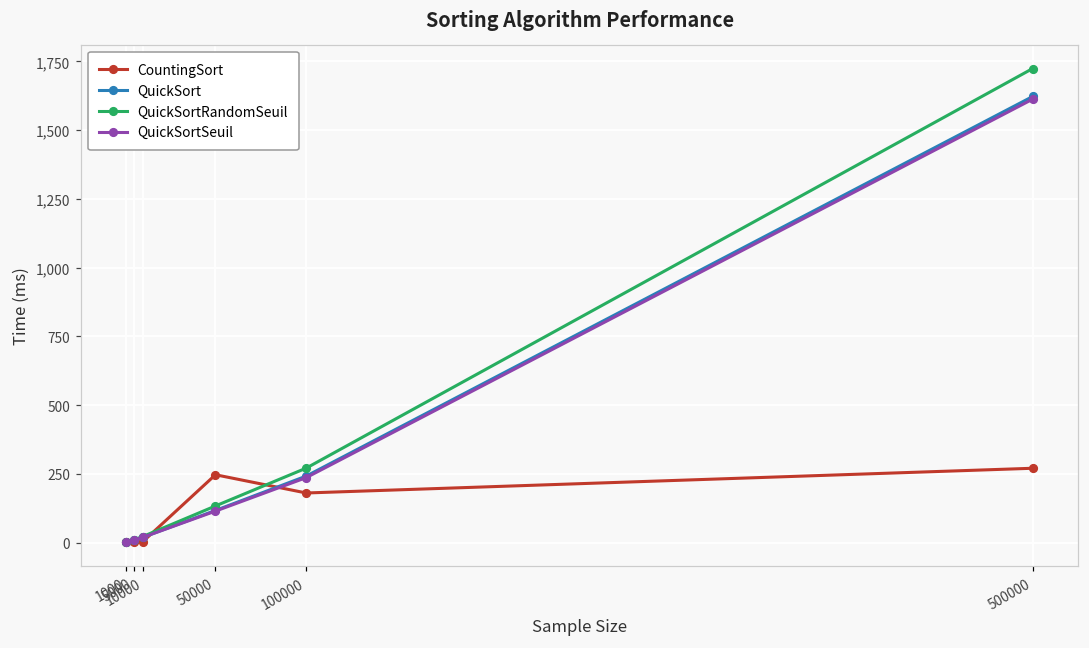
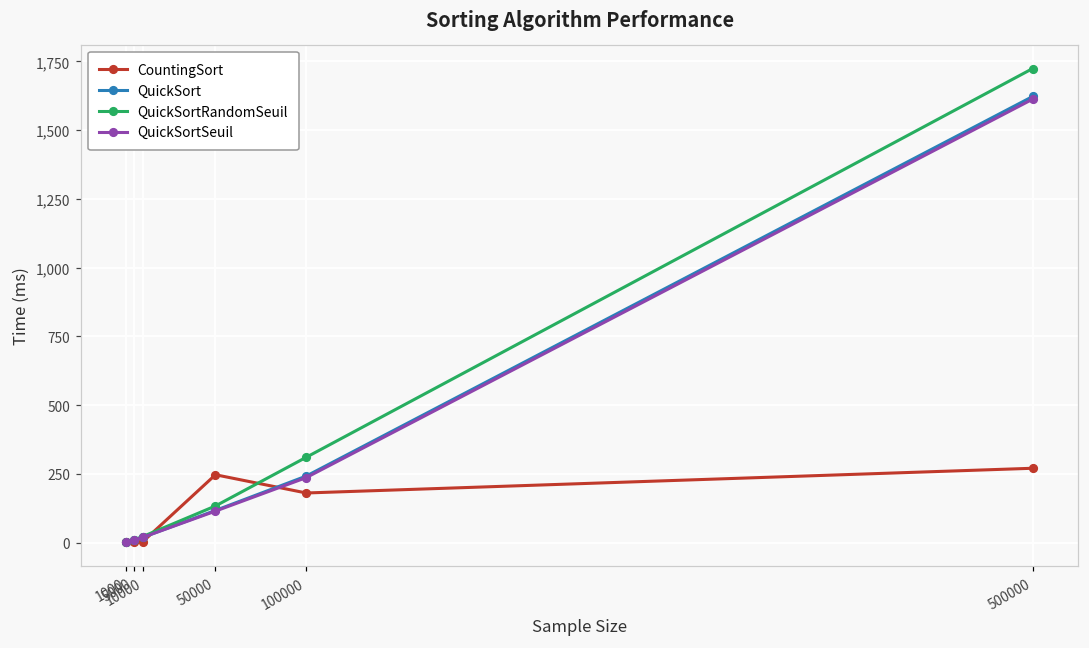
  {
    "CountingSort": {
      "10000": "0",
      "50000": "250",
      "100000": "180",
      "500000": "270"
    },
    "QuickSortRandomSeuil": {
      "50000": "130",
-     "100000": "270",
+     "100000": "310",
      "500000": "1,720"
    }
  }
